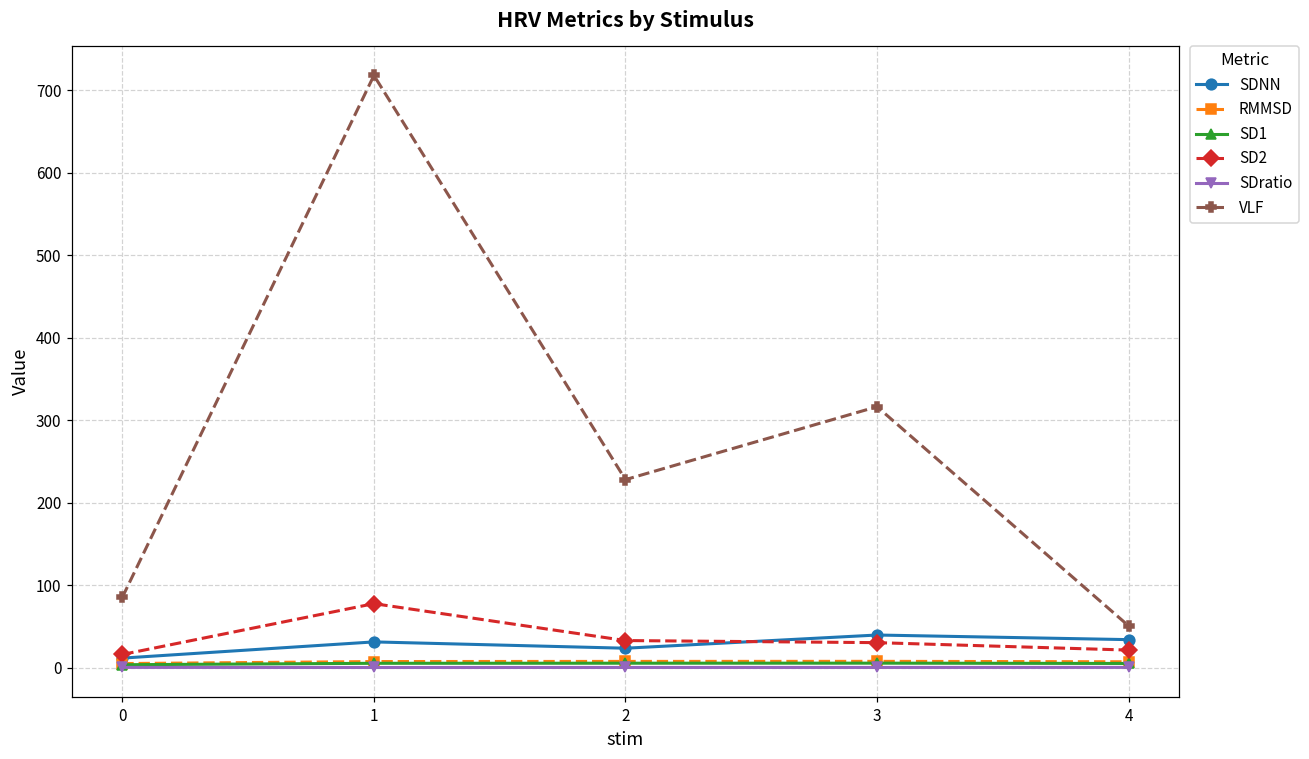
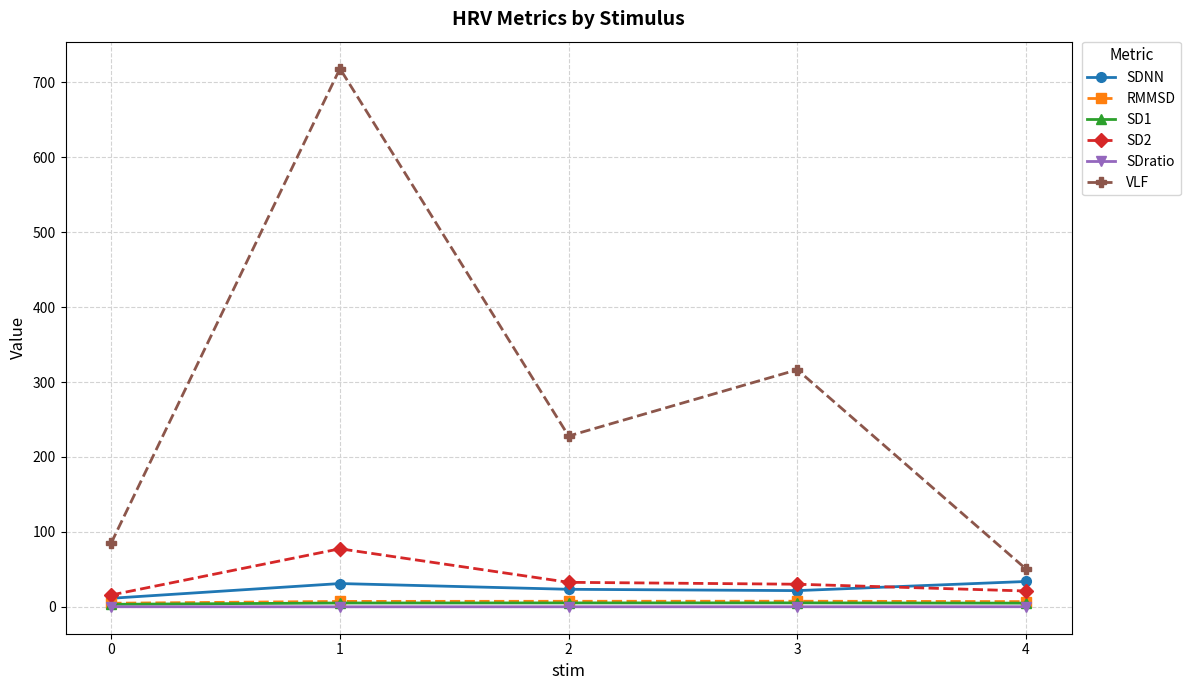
  {
    "SDNN": {
      "0": 10,
      "1": 30,
      "2": 20,
-     "3": 40,
+     "3": 20,
      "4": 30
    },
    "SD2": {
      "0": 20,
      "1": 80,
      "2": 30,
      "3": 30,
      "4": 20
    },
    "SDratio": {
      "1": 0,
      "2": 0,
      "3": 0,
      "4": 0
    },
    "VLF": {
      "0": 90,
      "1": 720,
      "2": 230,
      "3": 320,
      "4": 50
    }
  }
